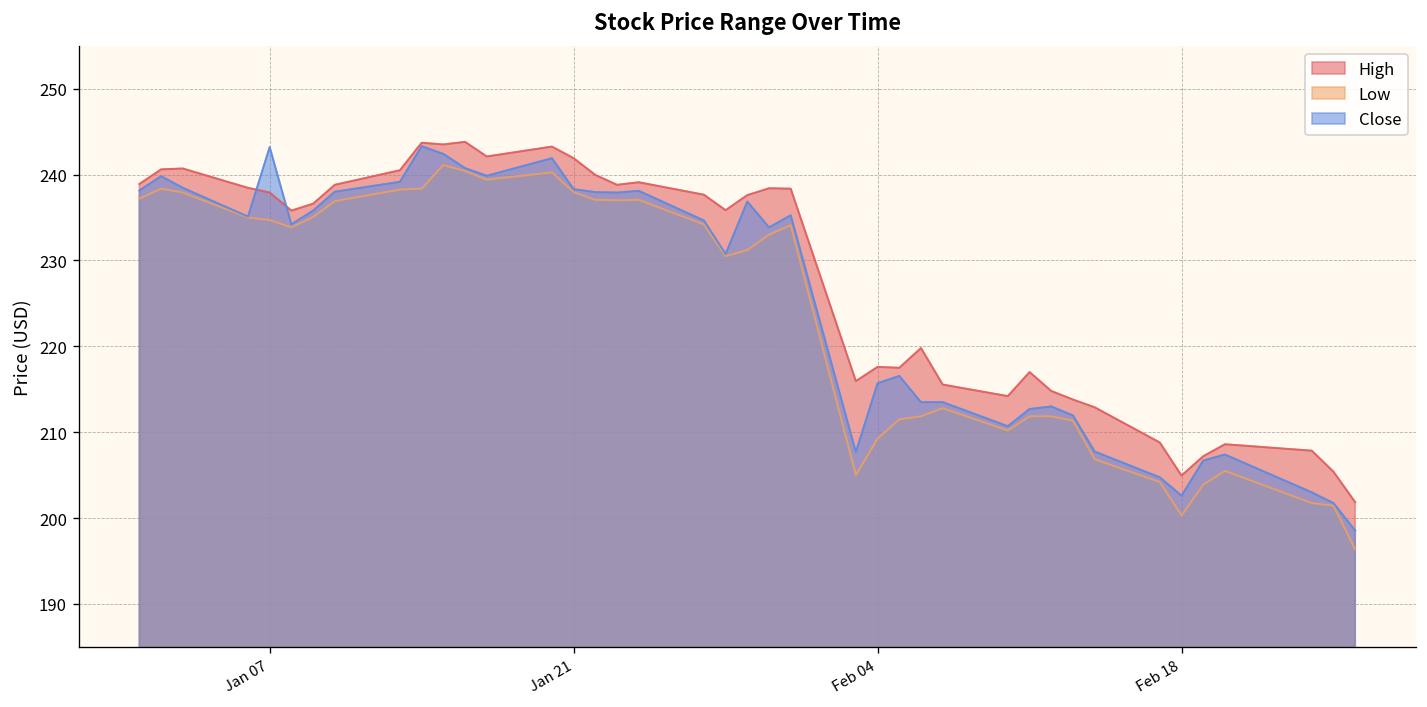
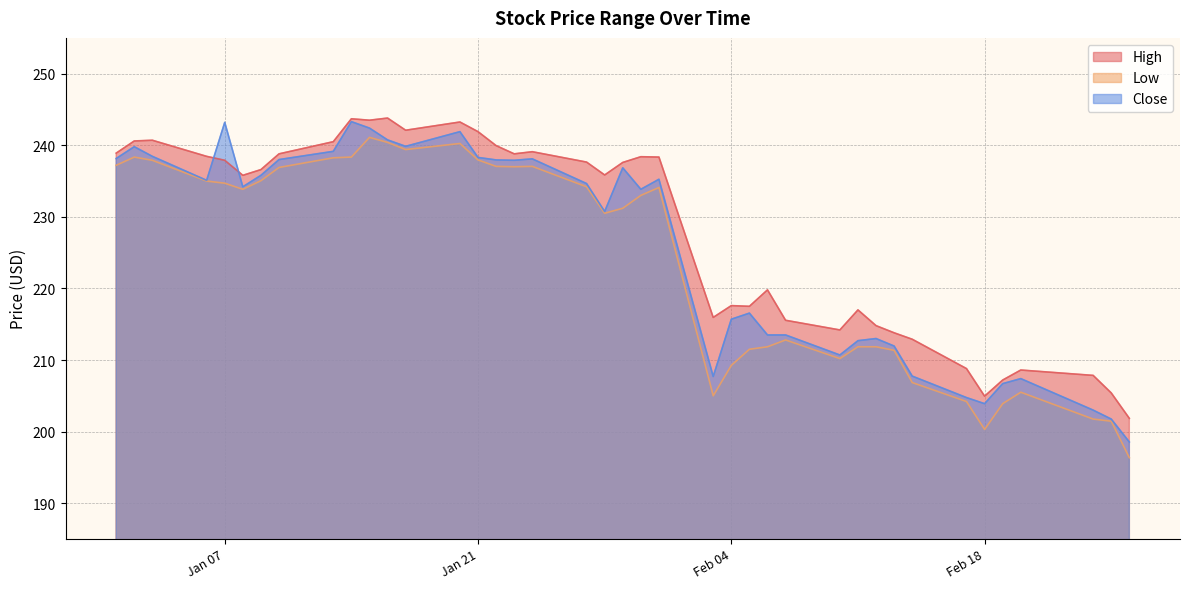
  {
    "Close": {
      "Jan 07": 243,
      "Feb 04": 216,
-     "Feb 18": 203
+     "Feb 18": 204
    }
  }
